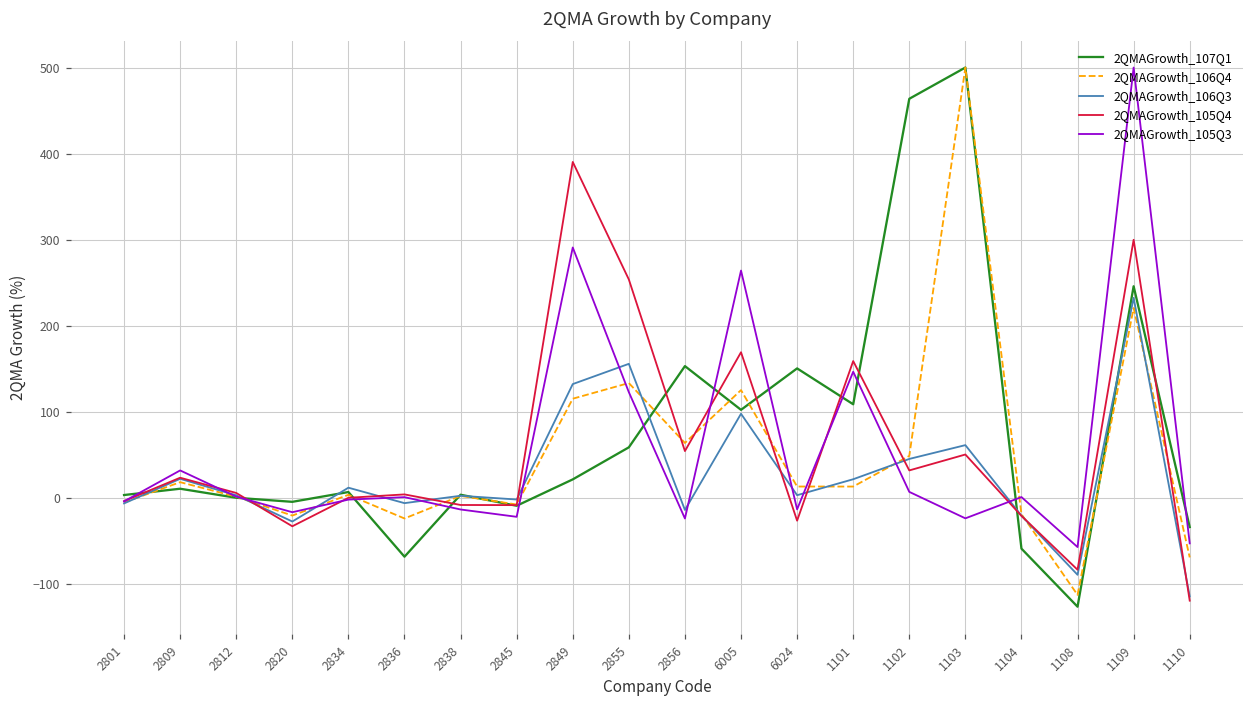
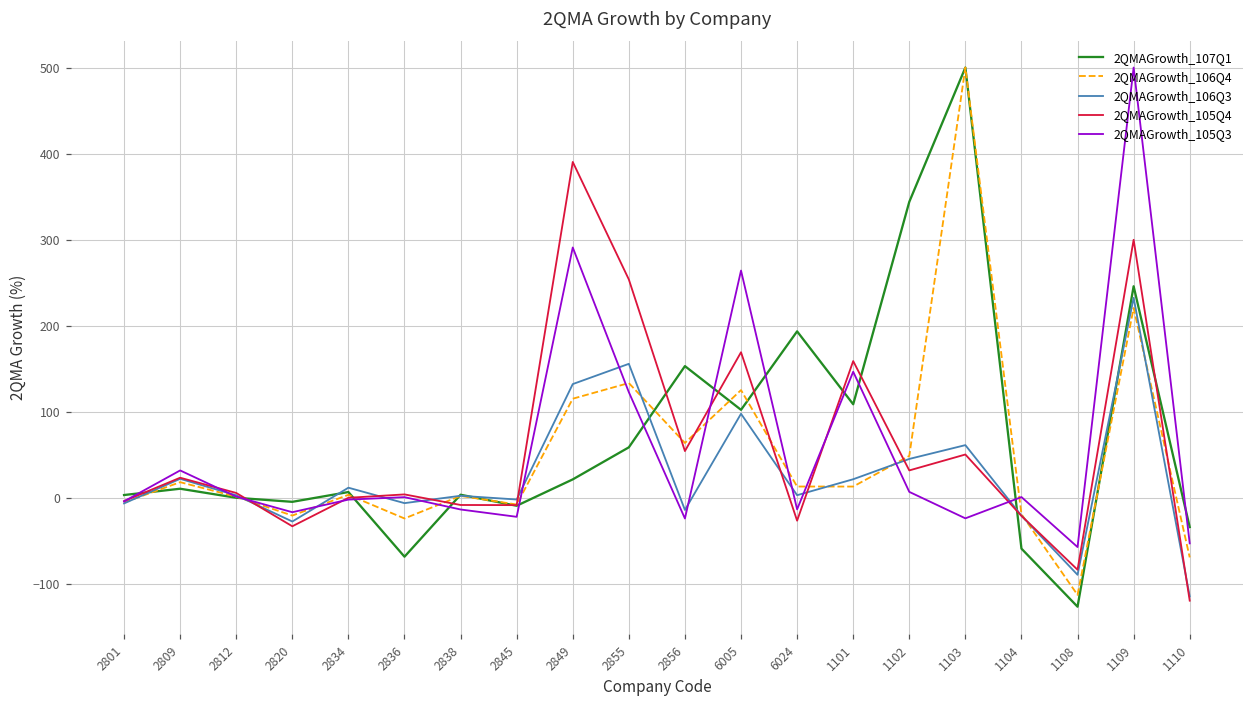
  {
    "2QMAGrowth_107Q1": {
      "2801": 0,
      "2809": 10,
      "2820": 0,
      "2834": 10,
      "2836": -70,
      "2849": 20,
      "2855": 60,
      "2856": 150,
      "6005": 100,
-     "6024": 150,
+     "6024": 190,
      "1101": 110,
-     "1102": 460,
+     "1102": 340,
      "1104": -60,
      "1108": -130,
      "1109": 250,
      "1110": -30
    },
    "2QMAGrowth_106Q4": {
      "2809": 20,
      "2820": -20,
      "2834": 0,
      "2836": -20,
      "2849": 120,
      "2855": 130,
      "2856": 60,
      "6005": 130,
      "6024": 10,
      "1101": 10,
      "1102": 50,
      "1108": -110,
      "1109": 220,
      "1110": -70
    },
    "2QMAGrowth_106Q3": {
      "2820": -30,
      "2834": 10,
      "2836": -10,
      "2845": 0,
      "2849": 130,
      "2855": 160,
      "2856": -10,
      "6005": 100,
      "6024": 0,
      "1101": 20,
      "1102": 50,
      "1103": 60,
      "1108": -90,
      "1109": 230,
      "1110": -110
    },
    "2QMAGrowth_105Q4": {
      "2820": -30,
      "2838": -10,
      "2849": 390,
      "2855": 250,
      "2856": 50,
      "6005": 170,
      "6024": -30,
      "1101": 160,
      "1102": 30,
      "1103": 50,
      "1108": -80,
      "1109": 300,
      "1110": -120
    },
    "2QMAGrowth_105Q3": {
      "2809": 30,
      "2820": -20,
      "2838": -10,
      "2845": -20,
      "2849": 290,
      "2855": 120,
      "2856": -20,
      "6005": 260,
      "6024": -10,
      "1101": 150,
      "1102": 10,
      "1103": -20,
      "1104": 0,
      "1108": -60,
      "1109": 500,
      "1110": -50
    }
  }
